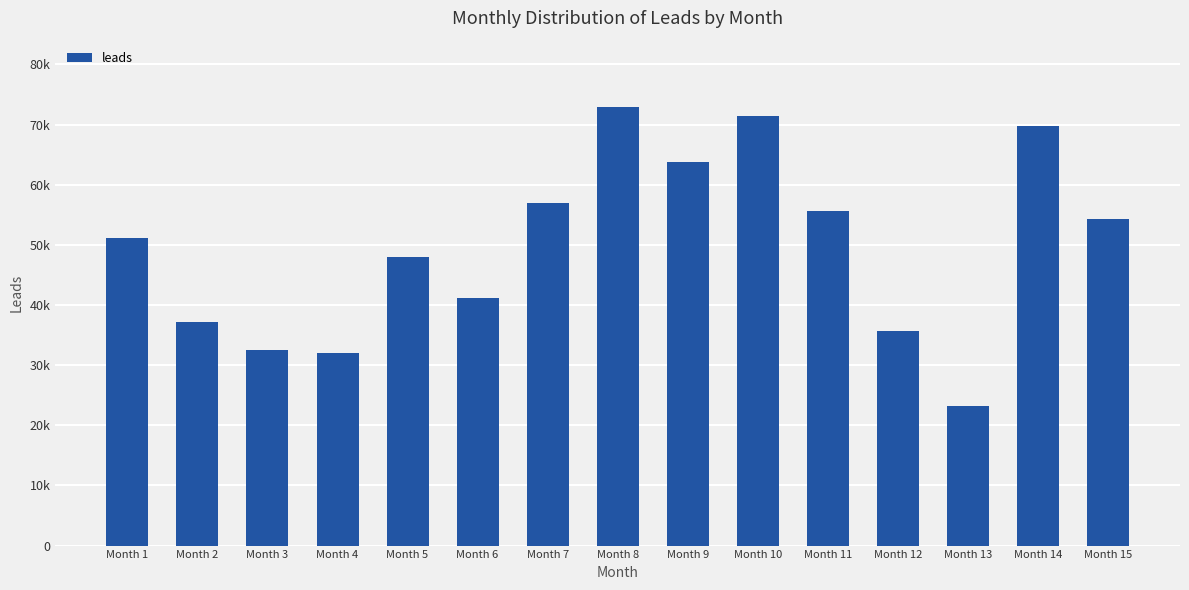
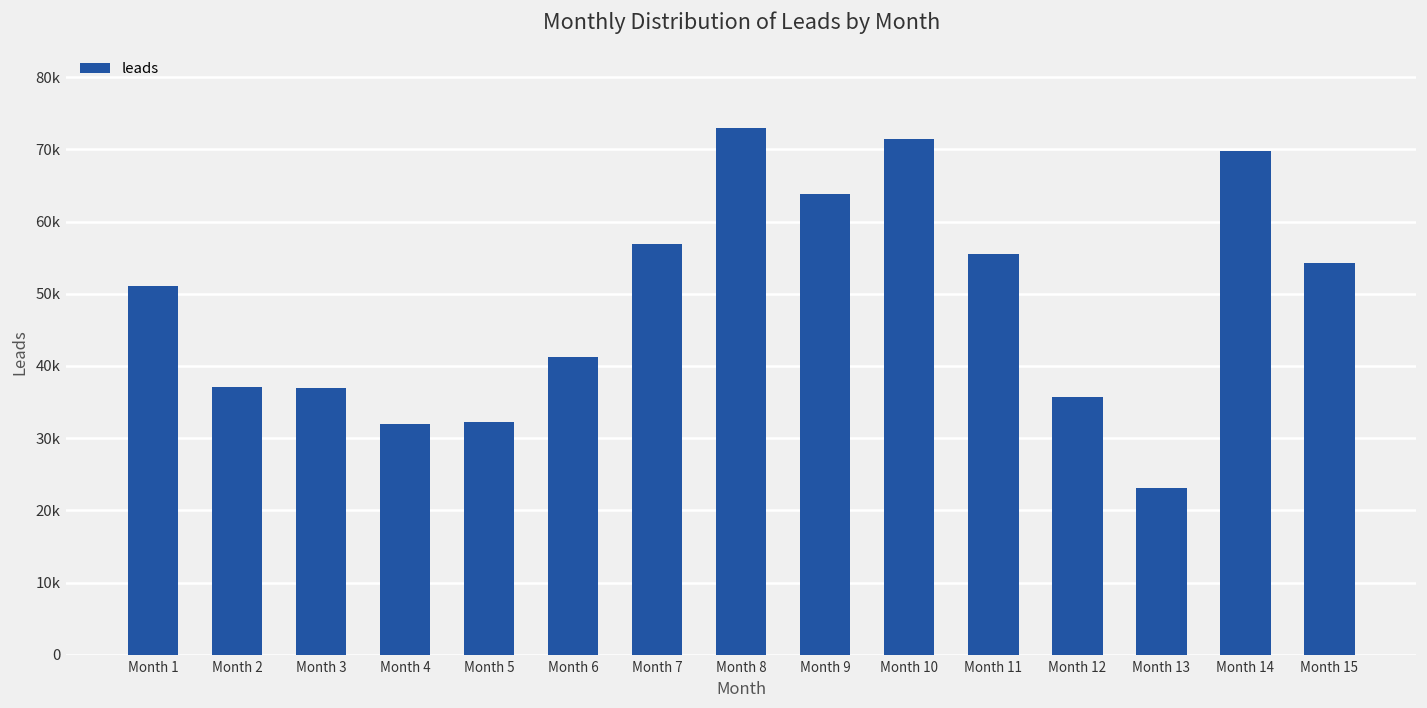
  {
    "Month 1": 51000,
    "Month 2": 37000,
-   "Month 3": 32000,
+   "Month 3": 37000,
    "Month 4": 32000,
-   "Month 5": 48000,
+   "Month 5": 32000,
    "Month 6": 41000,
    "Month 7": 57000,
    "Month 8": 73000,
    "Month 9": 64000,
    "Month 10": 71000,
    "Month 11": 56000,
    "Month 12": 36000,
    "Month 13": 23000,
    "Month 14": 70000,
    "Month 15": 54000
  }
